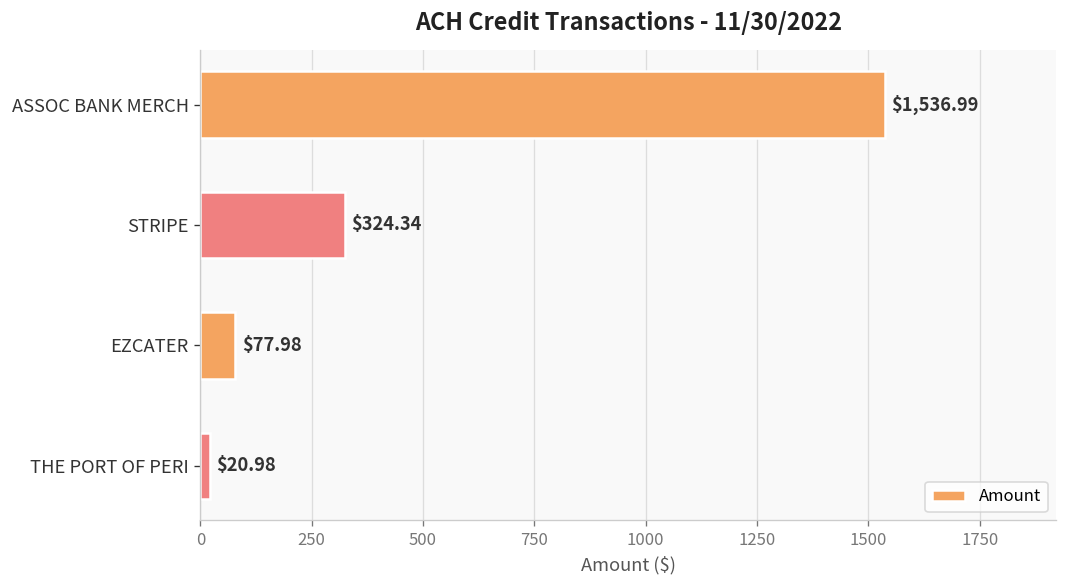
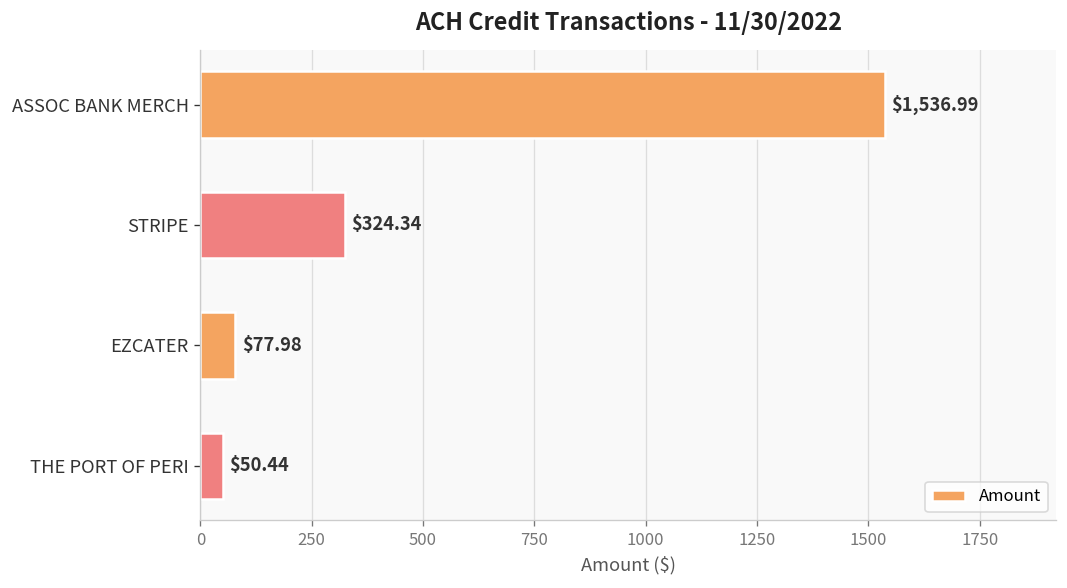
  {
    "ASSOC BANK MERCH": "$1,536.99",
    "STRIPE": "$324.34",
    "EZCATER": "$77.98",
-   "THE PORT OF PERI": "$20.98"
+   "THE PORT OF PERI": "$50.44"
  }
